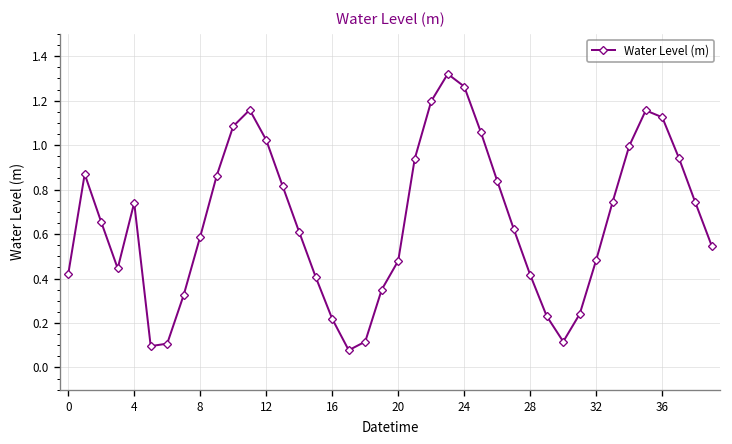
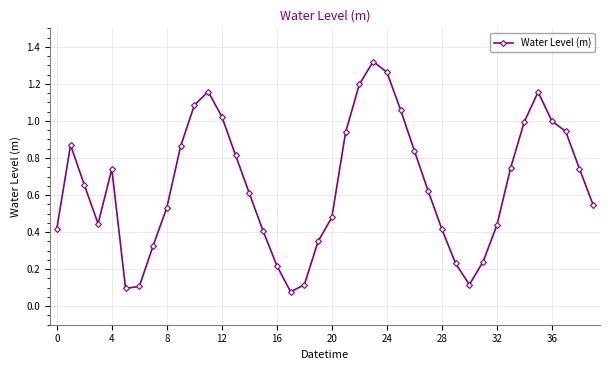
  {
    "0": 0.42,
    "4": 0.74,
-   "8": 0.59,
+   "8": 0.53,
    "12": 1.02,
    "16": 0.22,
    "20": 0.48,
    "24": 1.26,
    "28": 0.42,
-   "32": 0.48,
-   "36": 1.13
+   "32": 0.44,
+   "36": 1.00
  }
